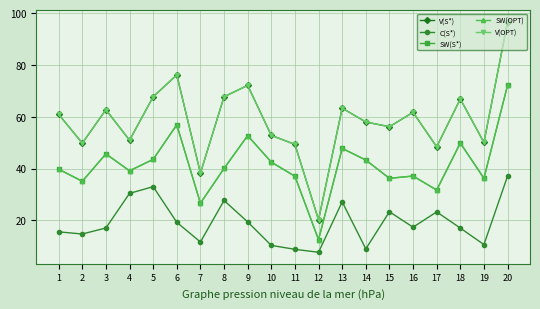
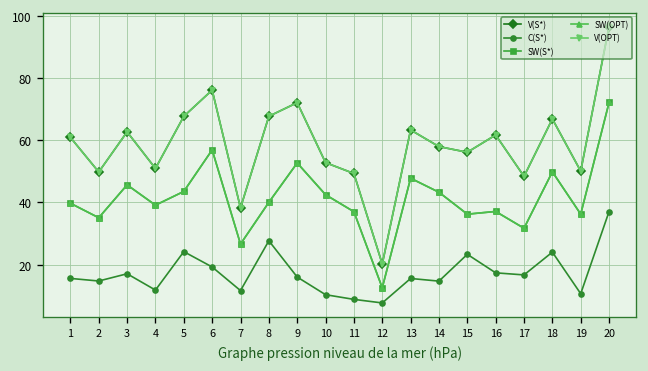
  {
    "C(S*)": {
      "1": 16,
      "2": 15,
      "3": 17,
-     "4": 30,
-     "5": 33,
+     "4": 12,
+     "5": 24,
      "6": 19,
      "7": 12,
      "8": 28,
-     "9": 19,
+     "9": 16,
      "10": 10,
      "11": 9,
      "12": 8,
-     "13": 27,
-     "14": 9,
+     "13": 16,
+     "14": 15,
      "15": 23,
      "16": 17,
-     "17": 23,
-     "18": 17,
+     "17": 17,
+     "18": 24,
      "19": 11,
      "20": 37
    }
  }
